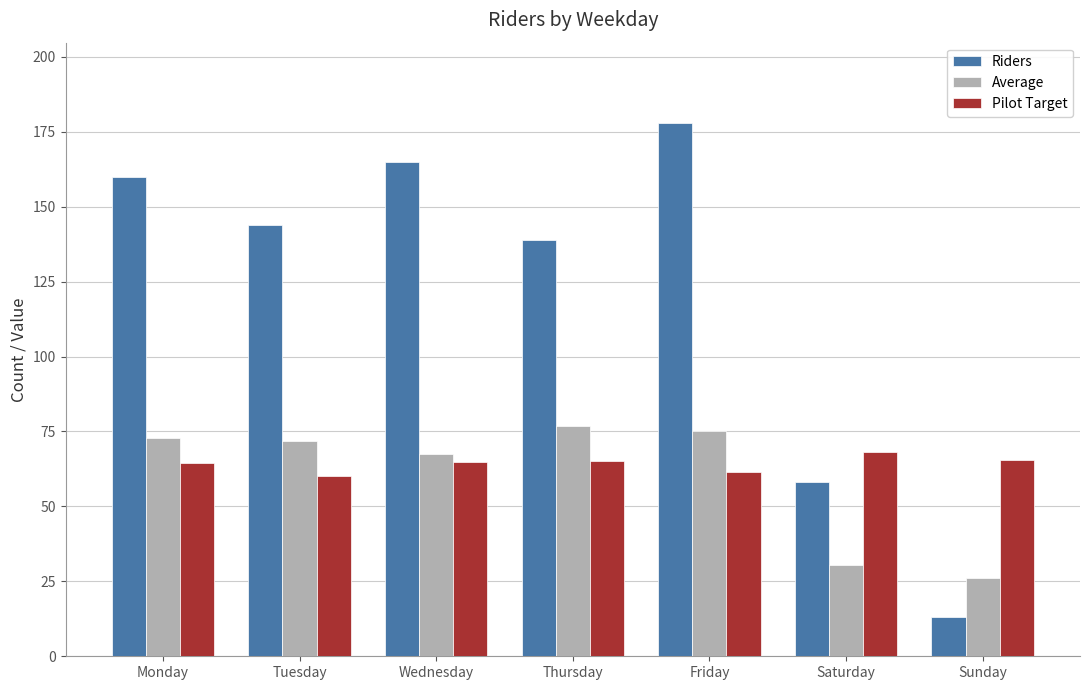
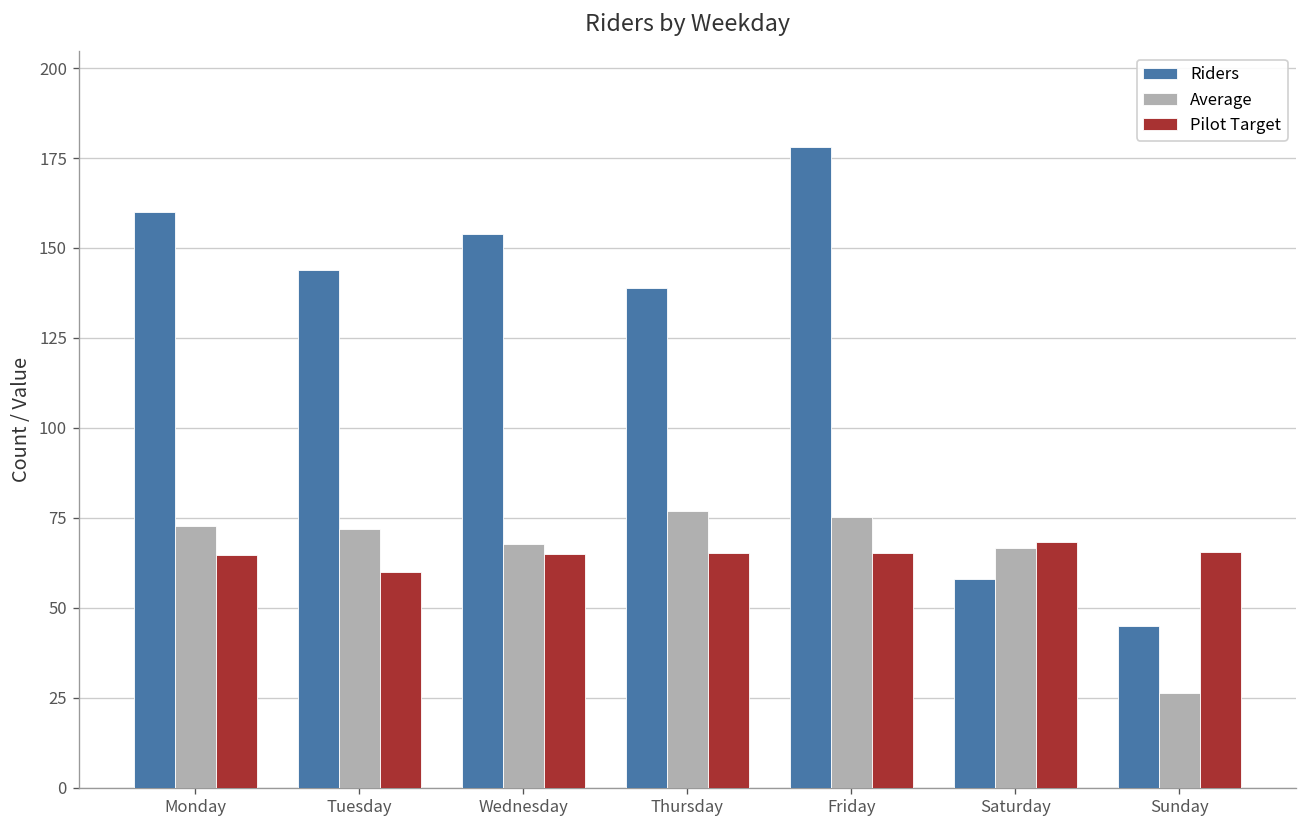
  {
    "Riders": {
      "Monday": 160,
      "Tuesday": 144,
-     "Wednesday": 165,
+     "Wednesday": 154,
      "Thursday": 139,
      "Friday": 178,
      "Saturday": 58,
-     "Sunday": 13
+     "Sunday": 45
    },
    "Average": {
      "Monday": 73,
      "Tuesday": 72,
      "Wednesday": 68,
      "Thursday": 77,
      "Friday": 75,
-     "Saturday": 30,
+     "Saturday": 67,
      "Sunday": 26
    },
    "Pilot Target": {
      "Monday": 65,
      "Tuesday": 60,
      "Wednesday": 65,
      "Thursday": 65,
-     "Friday": 61,
+     "Friday": 65,
      "Saturday": 68,
      "Sunday": 66
    }
  }
